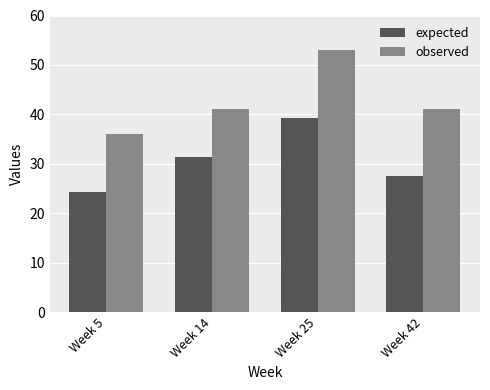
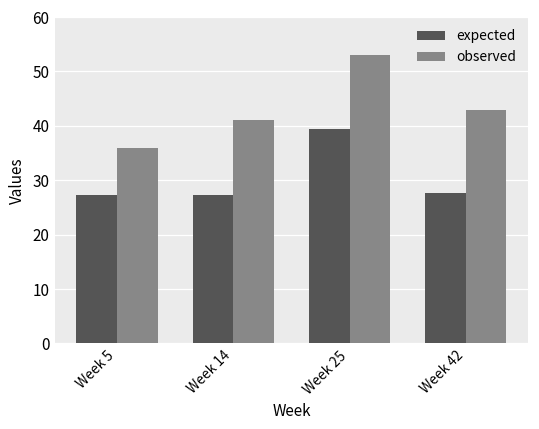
  {
    "expected": {
-     "Week 5": 24,
-     "Week 14": 31,
+     "Week 5": 27,
+     "Week 14": 27,
      "Week 25": 39,
      "Week 42": 28
    },
    "observed": {
      "Week 5": 36,
      "Week 14": 41,
      "Week 25": 53,
-     "Week 42": 41
+     "Week 42": 43
    }
  }
